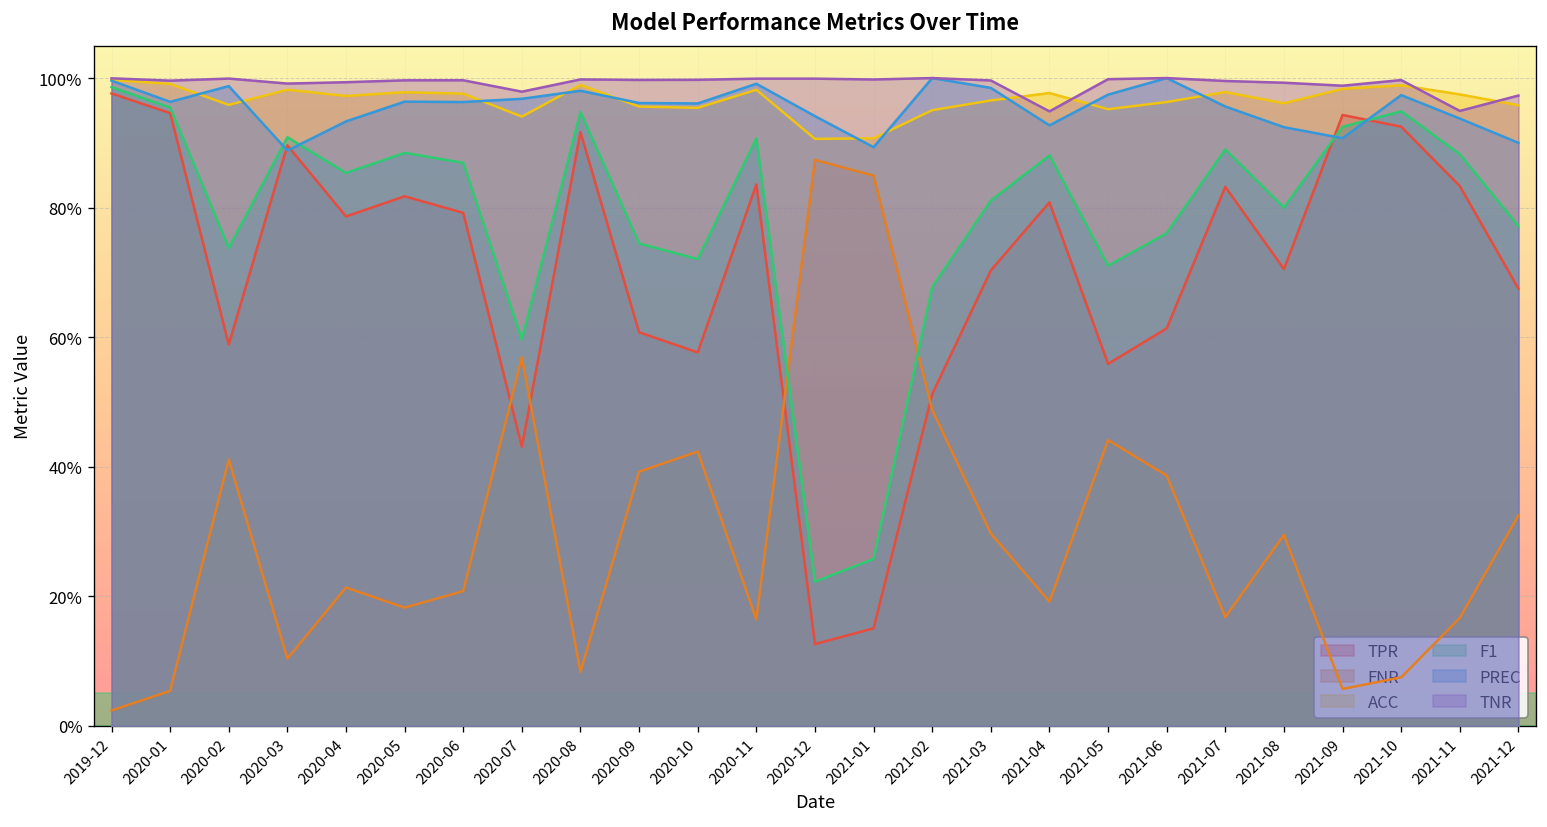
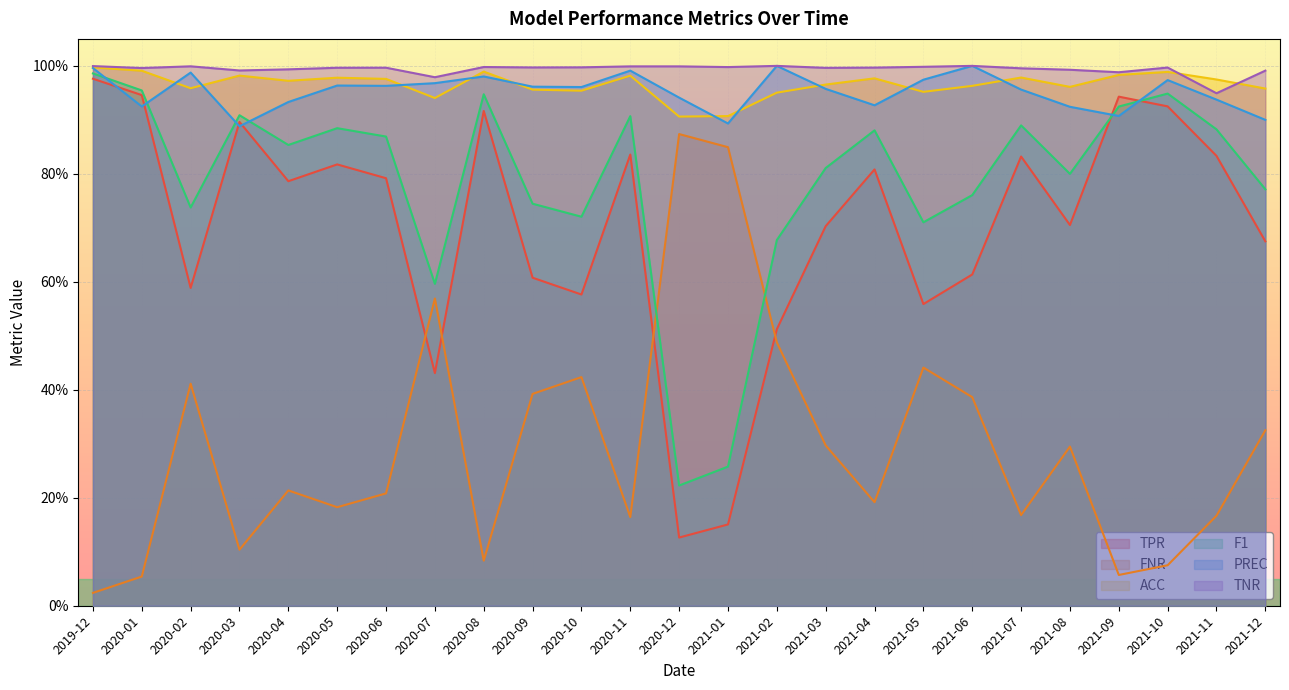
  {
    "F1": {
      "2019-12": "99%",
      "2020-01": "95%",
      "2020-02": "74%",
      "2020-03": "91%",
      "2020-04": "85%",
      "2020-05": "88%",
      "2020-06": "87%",
      "2020-07": "60%",
      "2020-08": "95%",
      "2020-09": "74%",
      "2020-10": "72%",
      "2020-11": "91%",
      "2020-12": "22%",
      "2021-01": "26%",
      "2021-02": "68%",
      "2021-03": "81%",
      "2021-04": "88%",
      "2021-05": "71%",
      "2021-06": "76%",
      "2021-07": "89%",
      "2021-08": "80%",
      "2021-09": "92%",
      "2021-10": "95%",
      "2021-11": "88%",
      "2021-12": "77%"
    },
    "PREC": {
-     "2020-01": "96%",
+     "2020-01": "92%",
      "2020-02": "99%",
      "2020-03": "89%",
      "2020-04": "93%",
      "2020-05": "96%",
      "2020-06": "96%",
      "2020-07": "97%",
      "2020-08": "98%",
      "2020-09": "96%",
      "2020-10": "96%",
      "2020-11": "99%",
      "2020-12": "94%",
      "2021-01": "89%",
-     "2021-03": "98%",
+     "2021-03": "96%",
      "2021-04": "93%",
      "2021-05": "97%",
      "2021-07": "96%",
      "2021-08": "92%",
      "2021-09": "91%",
      "2021-10": "97%",
      "2021-11": "94%",
      "2021-12": "90%"
    },
    "TNR": {
      "2020-01": "100%",
      "2020-02": "100%",
      "2020-03": "99%",
      "2020-04": "99%",
      "2020-05": "100%",
      "2020-06": "100%",
      "2020-07": "98%",
      "2020-08": "100%",
      "2020-09": "100%",
      "2020-10": "100%",
      "2020-11": "100%",
      "2020-12": "100%",
      "2021-01": "100%",
      "2021-03": "100%",
-     "2021-04": "95%",
+     "2021-04": "100%",
      "2021-05": "100%",
      "2021-07": "100%",
      "2021-08": "99%",
      "2021-09": "99%",
      "2021-10": "100%",
      "2021-11": "95%",
-     "2021-12": "97%"
+     "2021-12": "99%"
    }
  }
